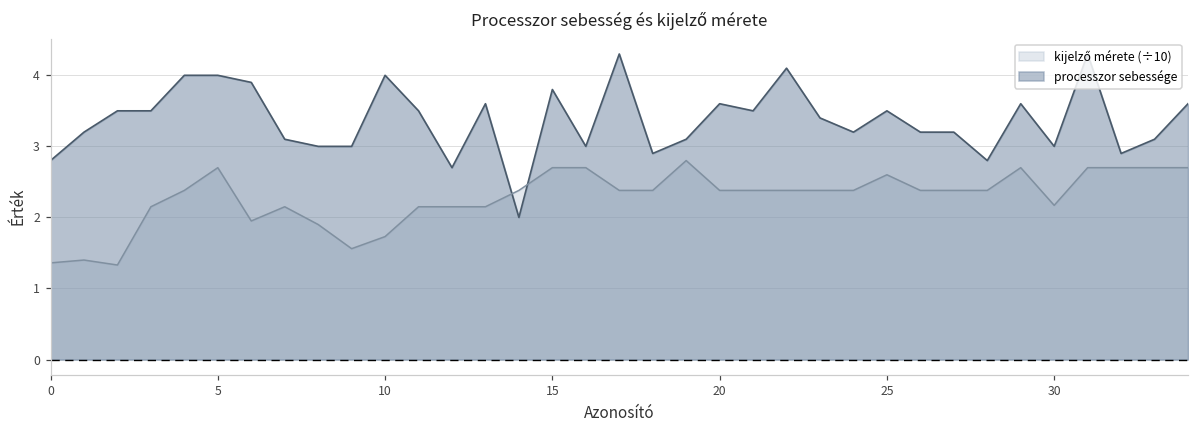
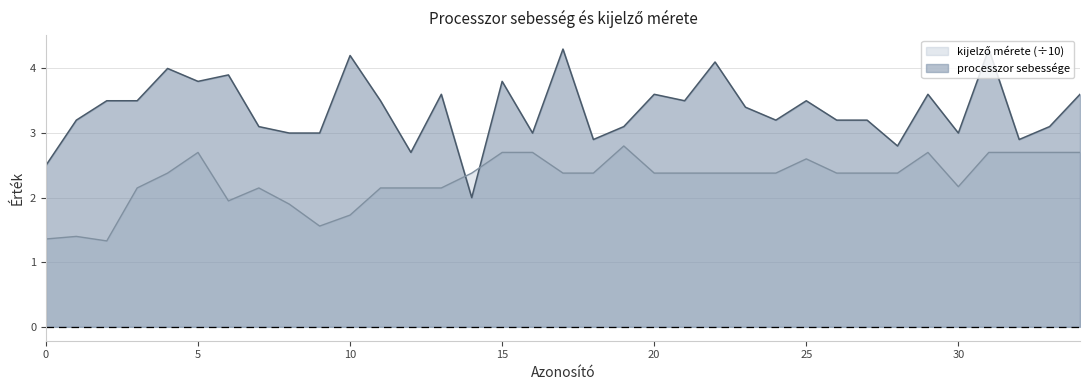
  {
    "kijelző mérete (÷10)": {
      "0": 1.4,
      "5": 2.7,
      "10": 1.7,
      "15": 2.7,
      "20": 2.4,
      "25": 2.6,
      "30": 2.2
    },
    "processzor sebessége": {
-     "0": 2.8,
-     "5": 4.0,
-     "10": 4.0,
+     "0": 2.5,
+     "5": 3.8,
+     "10": 4.2,
      "15": 3.8,
      "20": 3.6,
      "25": 3.5,
      "30": 3.0
    }
  }
